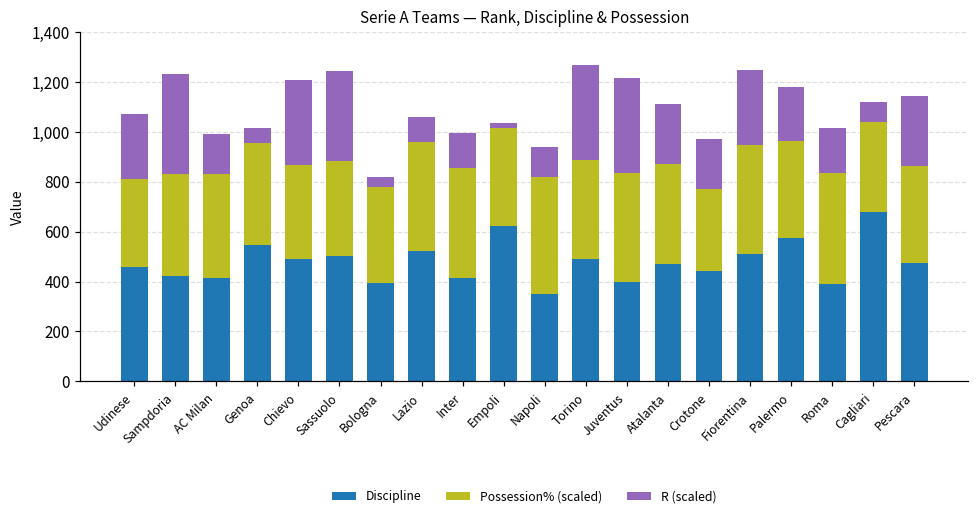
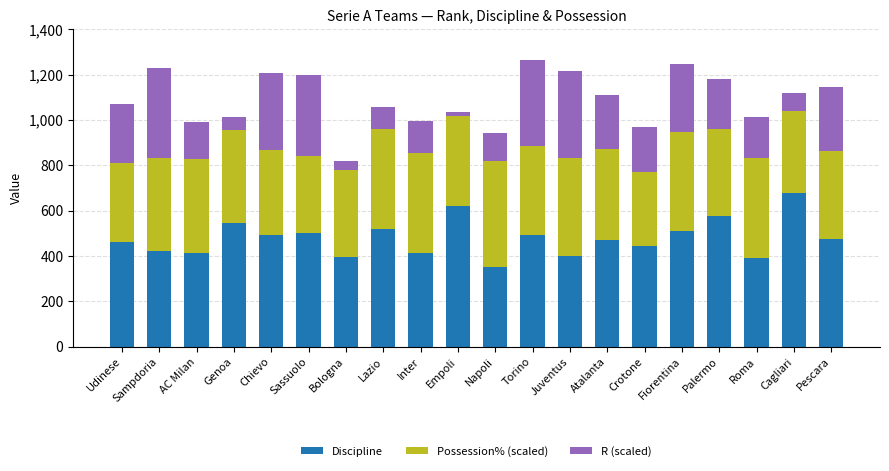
  {
    "Discipline": {
      "Udinese": 460,
      "Sampdoria": 420,
      "AC Milan": 420,
      "Genoa": 550,
      "Chievo": 490,
      "Sassuolo": 500,
      "Bologna": 400,
      "Lazio": 520,
      "Inter": 410,
      "Empoli": 620,
      "Napoli": 350,
      "Torino": 490,
      "Juventus": 400,
      "Atalanta": 470,
      "Crotone": 440,
      "Fiorentina": 510,
      "Palermo": 580,
      "Roma": 390,
      "Cagliari": 680,
      "Pescara": 470
    },
    "Possession% (scaled)": {
      "Udinese": 350,
      "Sampdoria": 410,
      "AC Milan": 410,
      "Genoa": 410,
      "Chievo": 380,
-     "Sassuolo": 380,
+     "Sassuolo": 340,
      "Bologna": 380,
      "Lazio": 440,
      "Inter": 440,
      "Empoli": 390,
      "Napoli": 470,
      "Torino": 390,
      "Juventus": 430,
      "Atalanta": 400,
      "Crotone": 330,
      "Fiorentina": 440,
      "Palermo": 390,
      "Roma": 440,
      "Cagliari": 360,
      "Pescara": 390
    },
    "R (scaled)": {
      "Udinese": 260,
      "Sampdoria": 400,
      "AC Milan": 160,
      "Genoa": 60,
      "Chievo": 340,
      "Sassuolo": 360,
      "Bologna": 40,
      "Lazio": 100,
      "Inter": 140,
      "Empoli": 20,
      "Napoli": 120,
      "Torino": 380,
      "Juventus": 380,
      "Atalanta": 240,
      "Crotone": 200,
      "Fiorentina": 300,
      "Palermo": 220,
      "Roma": 180,
      "Cagliari": 80,
      "Pescara": 280
    }
  }
